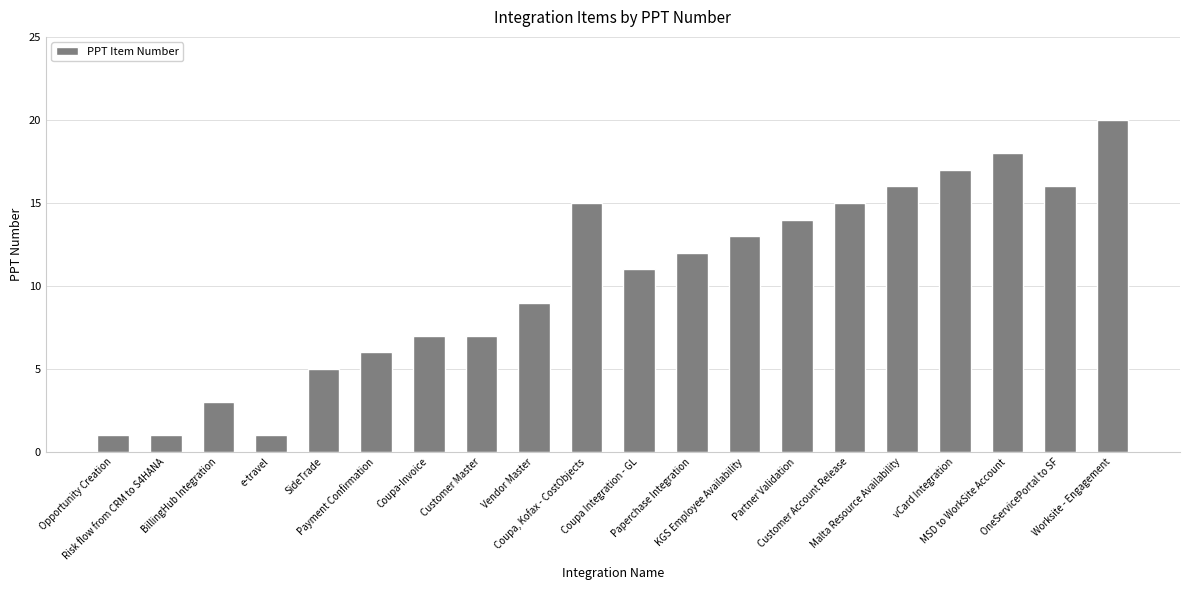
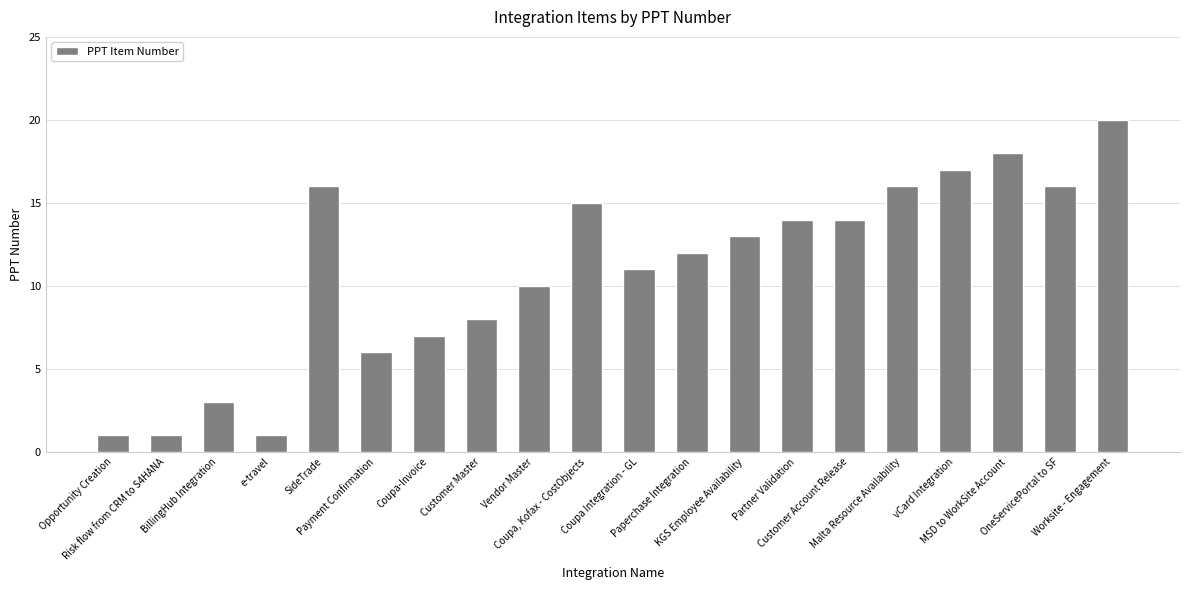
  {
    "Opportunity Creation": 1,
    "Risk flow from CRM to S4HANA": 1,
    "BillingHub Integration": 3,
    "e-travel": 1,
-   "SideTrade": 5,
+   "SideTrade": 16,
    "Payment Confirmation": 6,
    "Coupa-Invoice": 7,
-   "Customer Master": 7,
-   "Vendor Master": 9,
+   "Customer Master": 8,
+   "Vendor Master": 10,
    "Coupa, Kofax - CostObjects": 15,
    "Coupa Integration - GL": 11,
    "Paperchase Integration": 12,
    "KGS Employee Availability": 13,
    "Partner Validation": 14,
-   "Customer Account Release": 15,
+   "Customer Account Release": 14,
    "Malta Resource Availability": 16,
    "vCard Integration": 17,
    "MSD to WorkSite Account": 18,
    "OneServicePortal to SF": 16,
    "Worksite - Engagement": 20
  }
